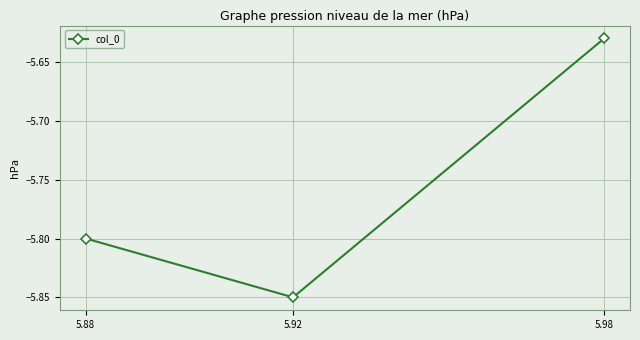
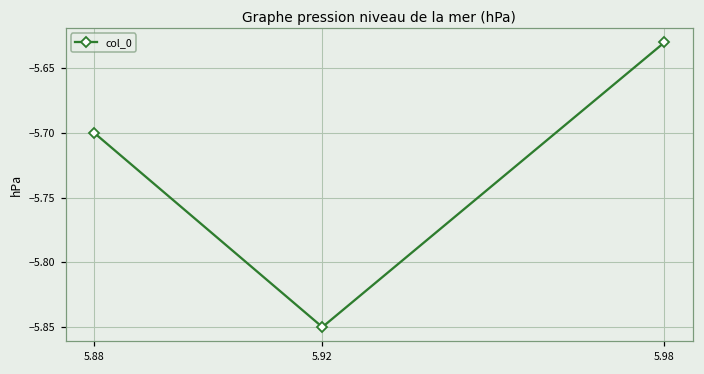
  {
-   "5.88": -5.8,
+   "5.88": -5.7,
    "5.92": -5.850,
    "5.98": -5.630
  }
